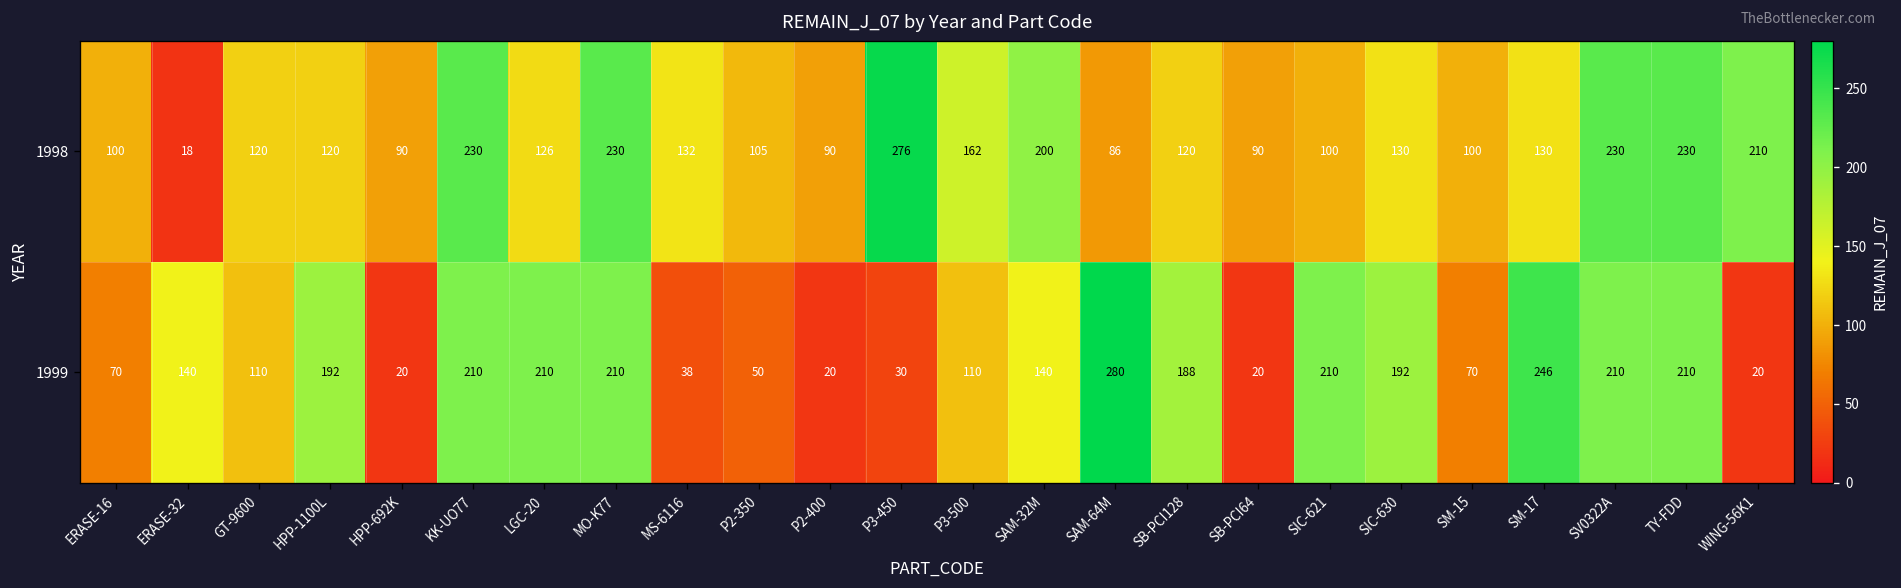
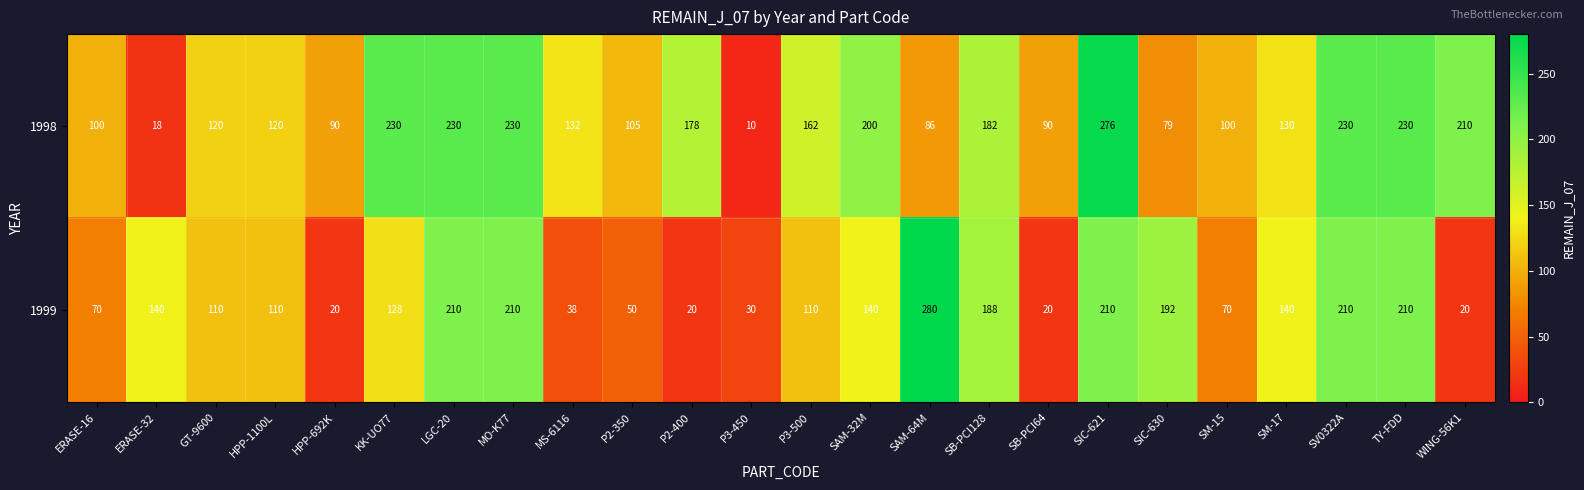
  {
    "1998": {
      "ERASE-16": 100,
      "ERASE-32": 18,
      "GT-9600": 120,
      "HPP-1100L": 120,
      "HPP-692K": 90,
      "KK-UO77": 230,
-     "LGC-20": 126,
+     "LGC-20": 230,
      "MO-K77": 230,
      "MS-6116": 132,
      "P2-350": 105,
-     "P2-400": 90,
-     "P3-450": 276,
+     "P2-400": 178,
+     "P3-450": 10,
      "P3-500": 162,
      "SAM-32M": 200,
      "SAM-64M": 86,
-     "SB-PCI128": 120,
+     "SB-PCI128": 182,
      "SB-PCI64": 90,
-     "SIC-621": 100,
-     "SIC-630": 130,
+     "SIC-621": 276,
+     "SIC-630": 79,
      "SM-15": 100,
      "SM-17": 130,
      "SV0322A": 230,
      "TY-FDD": 230,
      "WING-56K1": 210
    },
    "1999": {
      "ERASE-16": 70,
      "ERASE-32": 140,
      "GT-9600": 110,
-     "HPP-1100L": 192,
+     "HPP-1100L": 110,
      "HPP-692K": 20,
-     "KK-UO77": 210,
+     "KK-UO77": 128,
      "LGC-20": 210,
      "MO-K77": 210,
      "MS-6116": 38,
      "P2-350": 50,
      "P2-400": 20,
      "P3-450": 30,
      "P3-500": 110,
      "SAM-32M": 140,
      "SAM-64M": 280,
      "SB-PCI128": 188,
      "SB-PCI64": 20,
      "SIC-621": 210,
      "SIC-630": 192,
      "SM-15": 70,
-     "SM-17": 246,
+     "SM-17": 140,
      "SV0322A": 210,
      "TY-FDD": 210,
      "WING-56K1": 20
    }
  }
